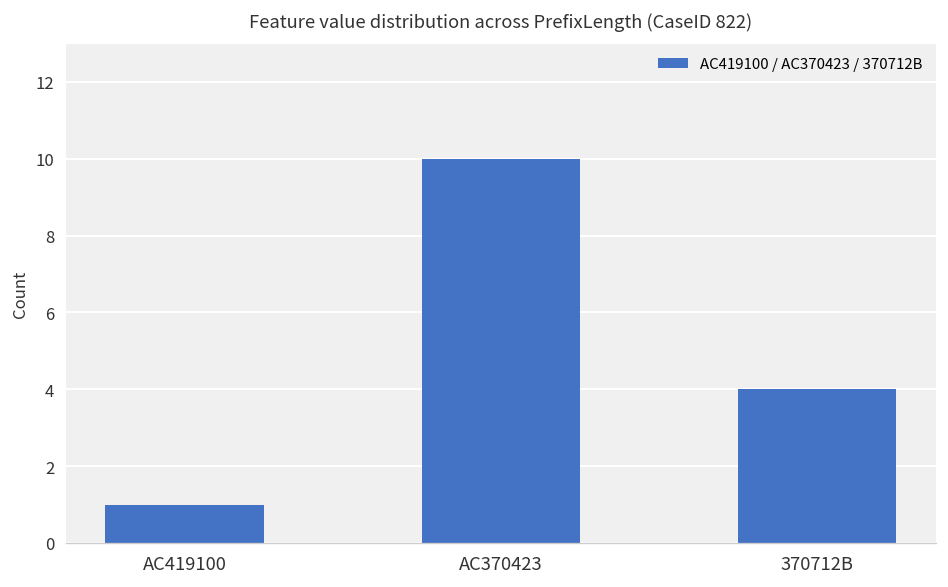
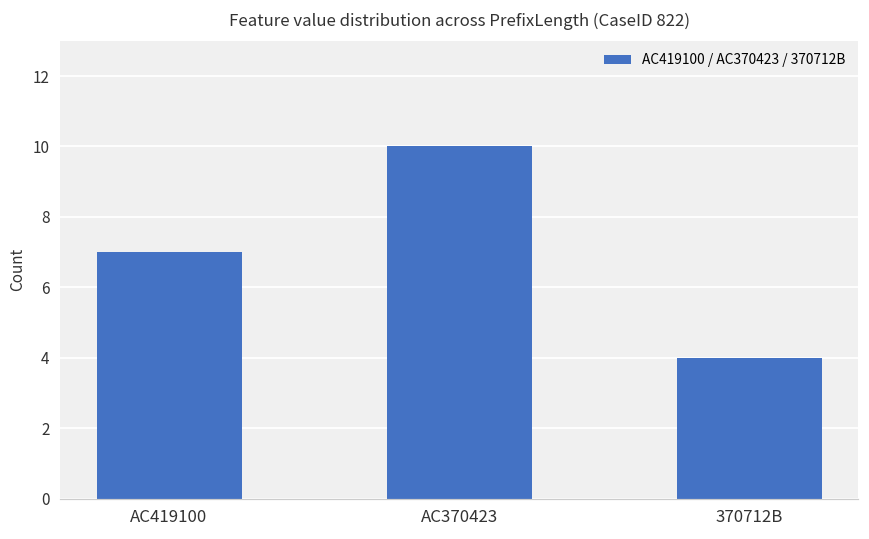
  {
-   "AC419100": 1,
+   "AC419100": 7,
    "AC370423": 10,
    "370712B": 4
  }
